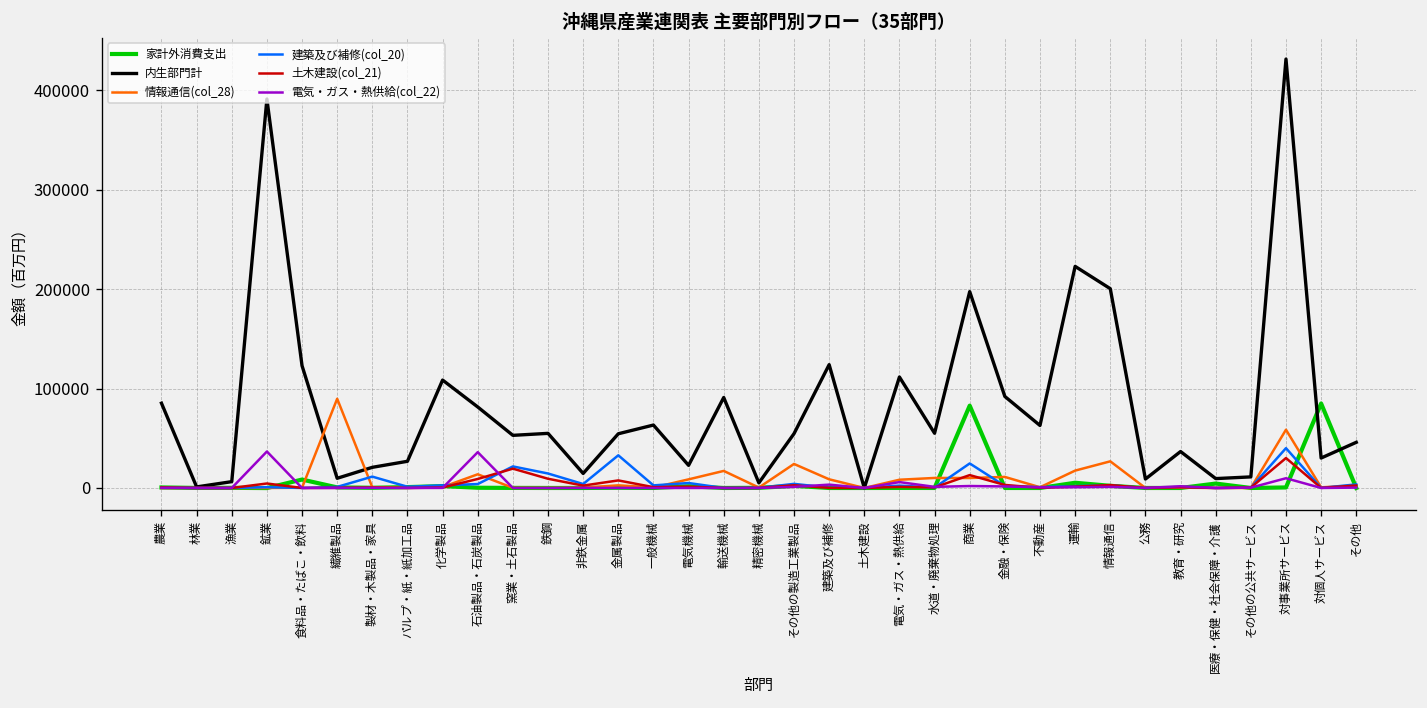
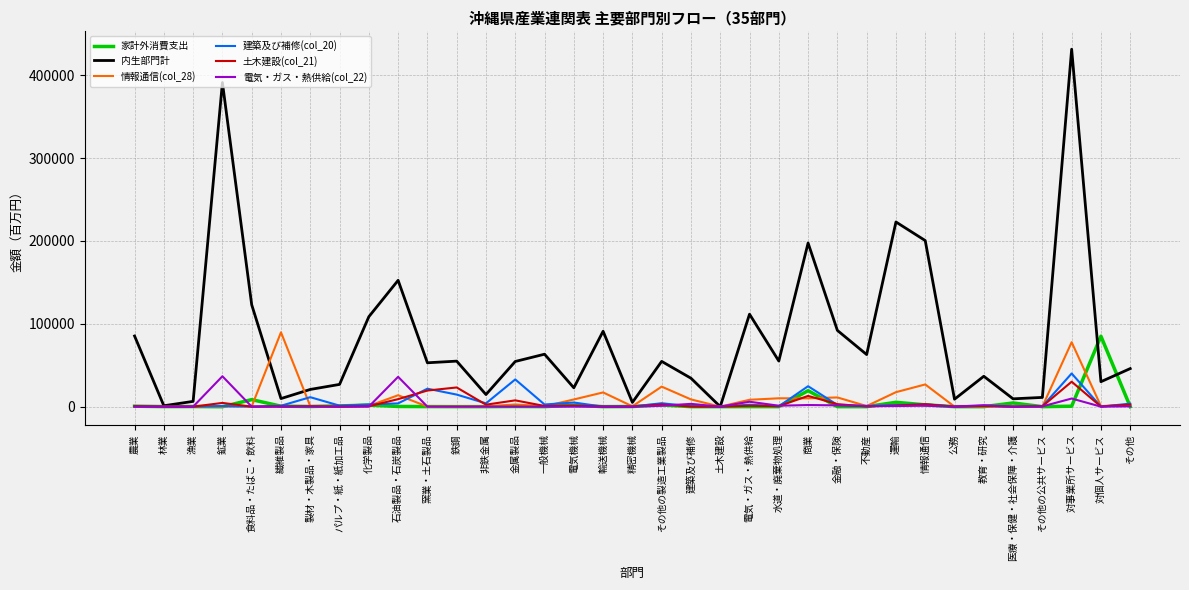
  {
    "家計外消費支出": {
      "食料品・たばこ・飲料": 10000,
      "石油製品・石炭製品": 0,
-     "商業": 80000,
+     "商業": 20000,
      "運輸": 10000,
      "医療・保健・社会保障・介護": 0,
      "対事業所サービス": 0,
      "対個人サービス": 90000
    },
    "内生部門計": {
      "農業": 90000,
      "漁業": 10000,
      "食料品・たばこ・飲料": 120000,
      "繊維製品": 10000,
      "製材・木製品・家具": 20000,
      "パルプ・紙・紙加工品": 30000,
      "化学製品": 110000,
-     "石油製品・石炭製品": 80000,
+     "石油製品・石炭製品": 150000,
      "窯業・土石製品": 50000,
      "鉄鋼": 50000,
      "非鉄金属": 10000,
      "金属製品": 50000,
      "一般機械": 60000,
      "電気機械": 20000,
      "輸送機械": 90000,
      "精密機械": 10000,
      "その他の製造工業製品": 50000,
-     "建築及び補修": 120000,
+     "建築及び補修": 30000,
      "電気・ガス・熱供給": 110000,
      "水道・廃棄物処理": 60000,
      "商業": 200000,
      "金融・保険": 90000,
      "不動産": 60000,
      "運輸": 220000,
      "情報通信": 200000,
      "公務": 10000,
      "教育・研究": 40000,
      "医療・保健・社会保障・介護": 10000,
      "その他の公共サービス": 10000,
      "対事業所サービス": 430000,
      "対個人サービス": 30000,
      "その他": 50000
    },
    "情報通信(col_28)": {
      "繊維製品": 90000,
      "石油製品・石炭製品": 10000,
      "電気機械": 10000,
      "輸送機械": 20000,
      "その他の製造工業製品": 20000,
      "建築及び補修": 10000,
      "水道・廃棄物処理": 10000,
      "金融・保険": 10000,
      "運輸": 20000,
      "情報通信": 30000,
-     "対事業所サービス": 60000
+     "対事業所サービス": 80000
    },
    "建築及び補修(col_20)": {
      "製材・木製品・家具": 10000,
      "石油製品・石炭製品": 0,
      "鉄鋼": 10000,
      "金属製品": 30000,
      "電気機械": 0,
      "商業": 20000,
      "対事業所サービス": 40000
    },
    "土木建設(col_21)": {
      "鉱業": 0,
      "石油製品・石炭製品": 10000,
-     "鉄鋼": 10000,
+     "鉄鋼": 20000,
      "金属製品": 10000,
      "対事業所サービス": 30000
    },
    "電気・ガス・熱供給(col_22)": {
      "鉱業": 40000,
      "石油製品・石炭製品": 40000,
      "商業": 0,
      "対事業所サービス": 10000
    }
  }
